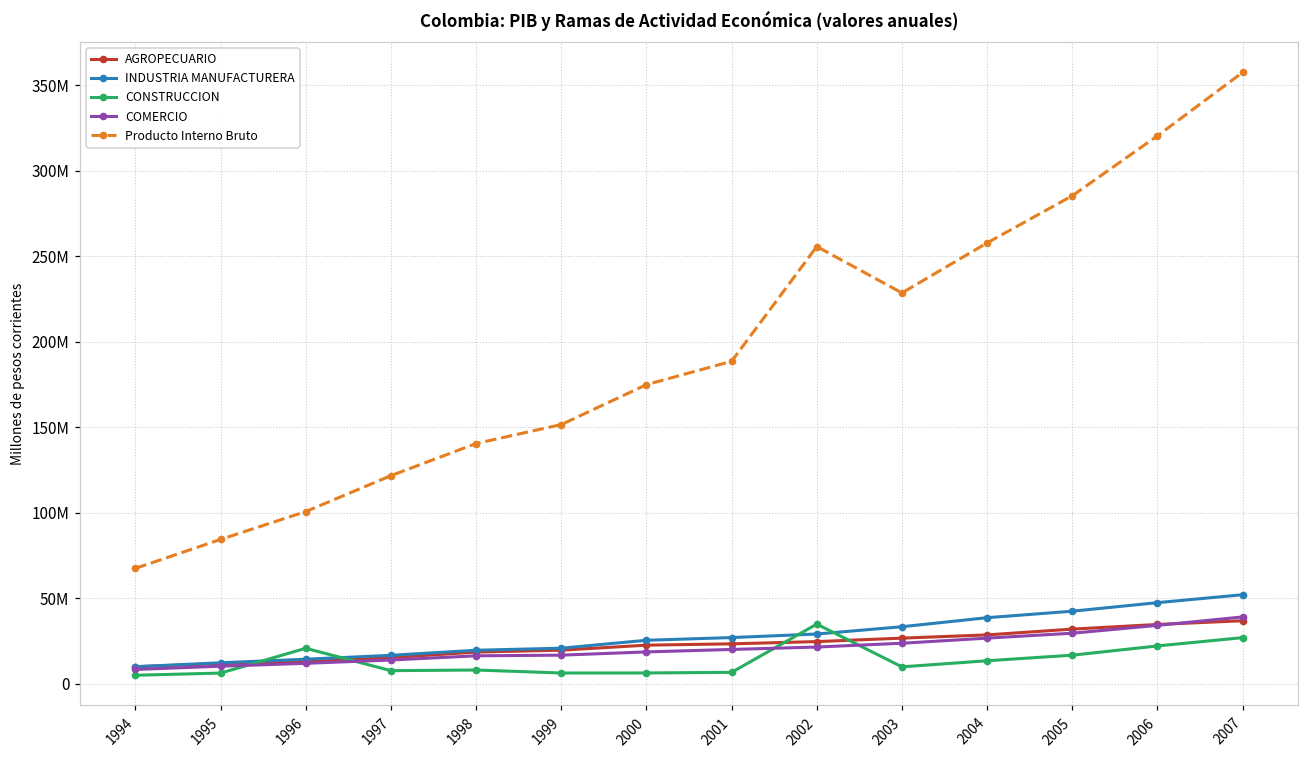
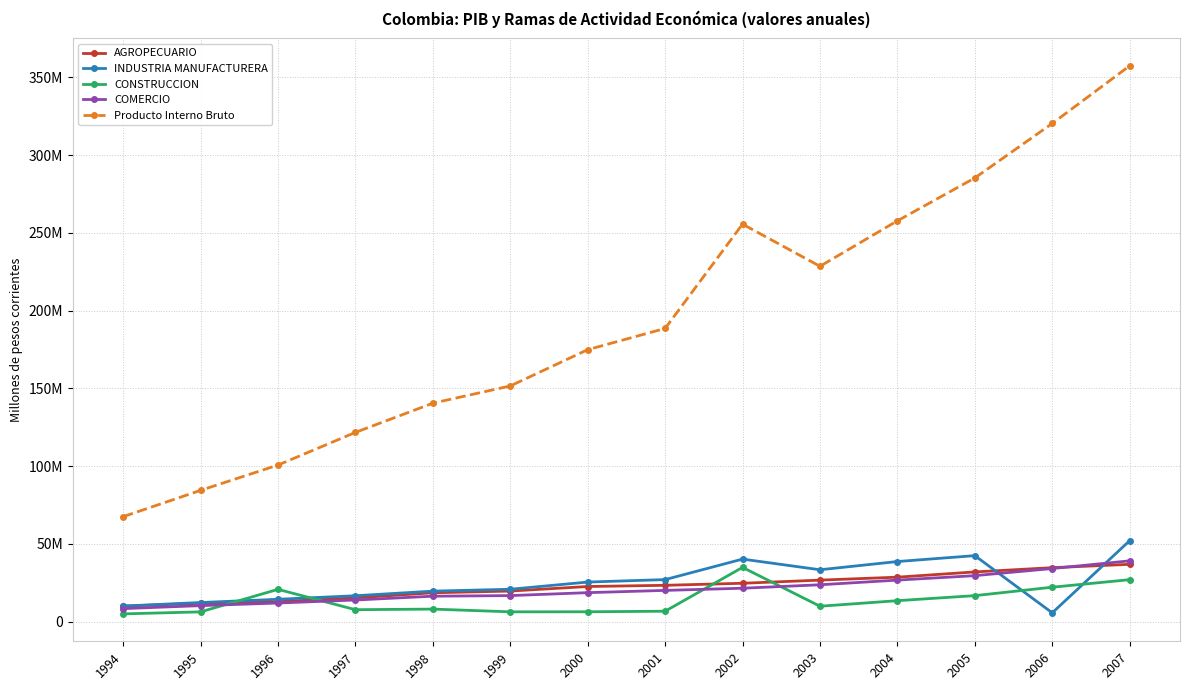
  {
    "AGROPECUARIO": {
      "2000": 23000000,
      "2001": 23000000,
      "2002": 25000000,
      "2003": 27000000,
      "2004": 29000000,
      "2005": 32000000,
      "2007": 37000000
    },
    "INDUSTRIA MANUFACTURERA": {
      "2000": 25000000,
      "2001": 27000000,
-     "2002": 29000000,
+     "2002": 40000000,
      "2003": 33000000,
      "2004": 39000000,
      "2005": 42000000,
-     "2006": 47000000,
+     "2006": 6000000,
      "2007": 52000000
    },
    "CONSTRUCCION": {
      "1994": 5000000,
      "1995": 6000000,
      "1996": 21000000,
      "1997": 8000000,
      "1998": 8000000,
      "1999": 6000000,
      "2000": 6000000,
      "2001": 7000000,
      "2002": 35000000,
      "2003": 10000000,
      "2004": 14000000,
      "2005": 17000000,
      "2006": 22000000,
      "2007": 27000000
    },
    "COMERCIO": {
      "1998": 16000000,
      "1999": 17000000,
      "2000": 19000000,
      "2001": 20000000,
      "2002": 22000000,
      "2003": 24000000,
      "2004": 27000000,
      "2005": 30000000,
      "2007": 39000000
    },
    "Producto Interno Bruto": {
      "1994": 68000000,
      "1995": 84000000,
      "1996": 101000000,
      "1997": 122000000,
      "1998": 140000000,
      "1999": 152000000,
      "2000": 175000000,
      "2001": 189000000,
      "2002": 256000000,
      "2003": 229000000,
      "2004": 258000000,
      "2005": 285000000,
      "2006": 320000000,
      "2007": 357000000
    }
  }
